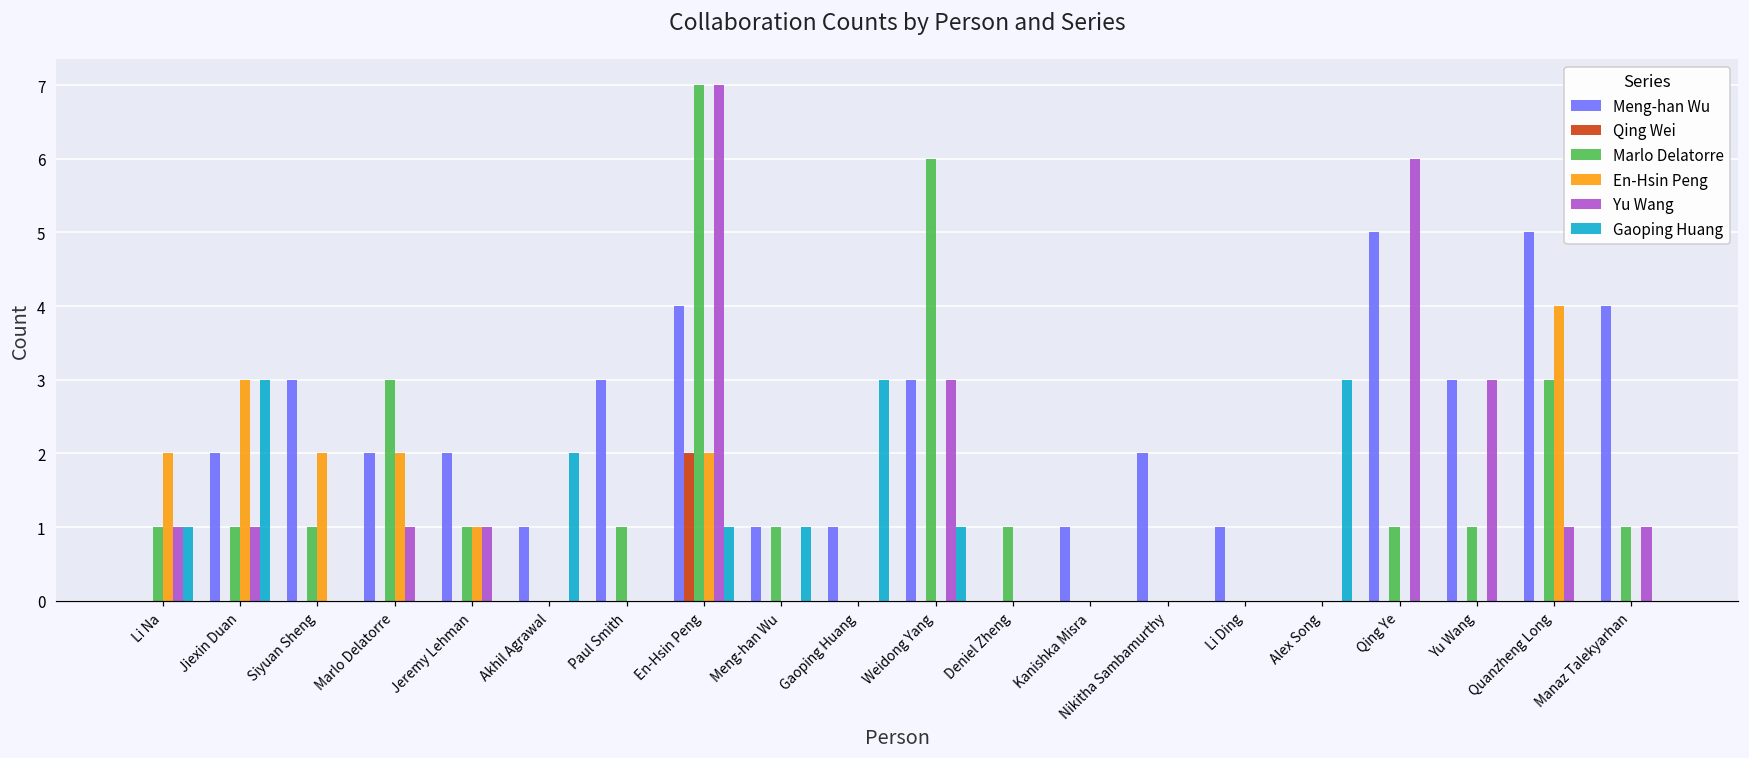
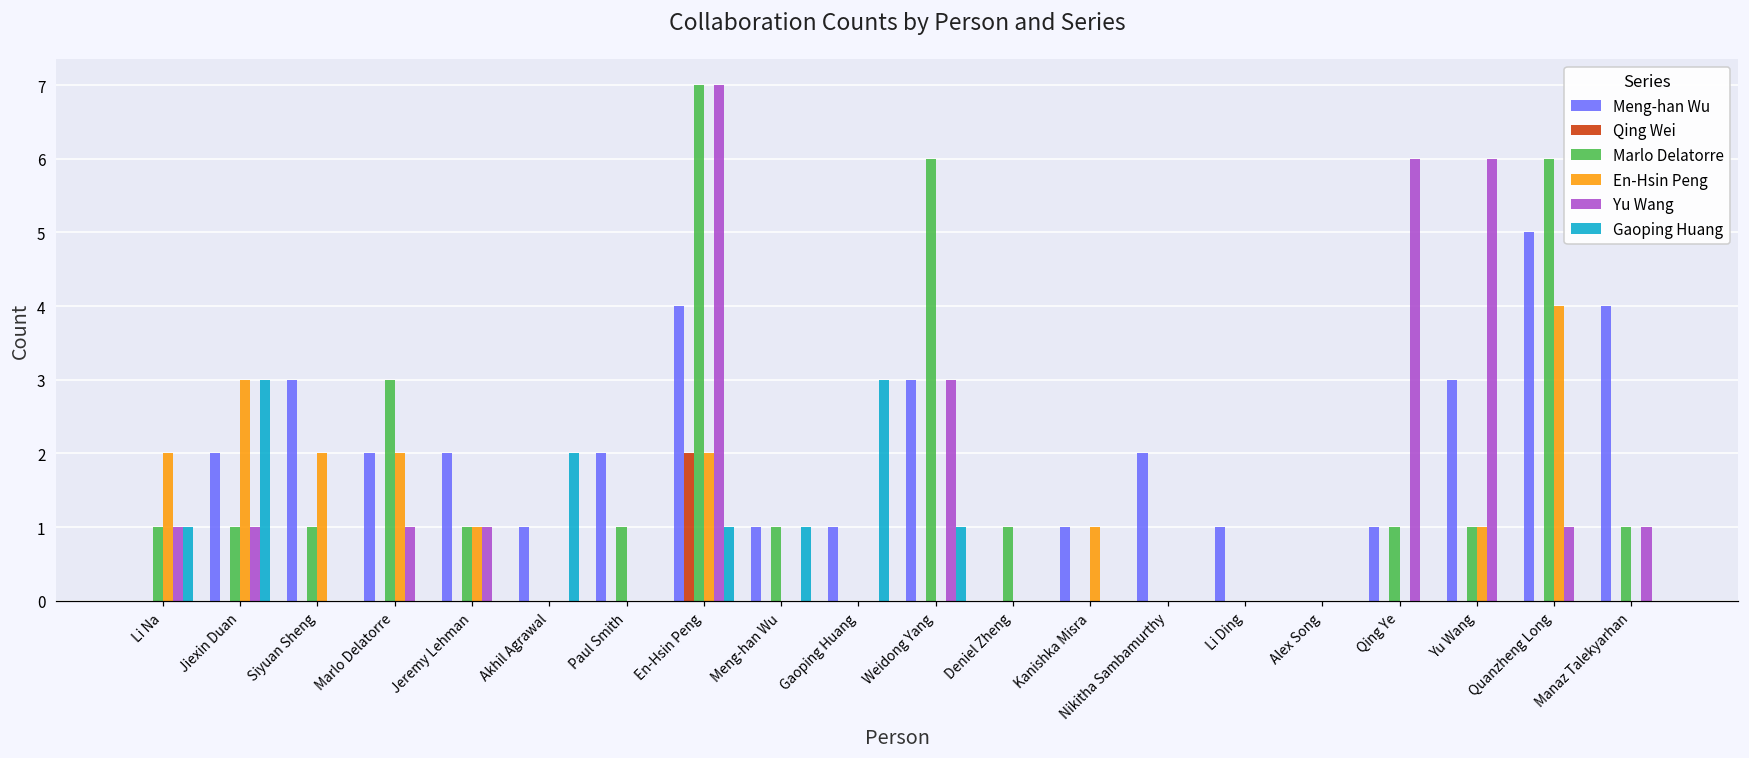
  {
    "Meng-han Wu": {
      "Li Na": 0,
      "Jiexin Duan": 2,
      "Siyuan Sheng": 3,
      "Marlo Delatorre": 2,
      "Jeremy Lehman": 2,
      "Akhil Agrawal": 1,
-     "Paul Smith": 3,
+     "Paul Smith": 2,
      "En-Hsin Peng": 4,
      "Meng-han Wu": 1,
      "Gaoping Huang": 1,
      "Weidong Yang": 3,
      "Deniel Zheng": 0,
      "Kanishka Misra": 1,
      "Nikitha Sambamurthy": 2,
      "Li Ding": 1,
      "Alex Song": 0,
-     "Qing Ye": 5,
+     "Qing Ye": 1,
      "Yu Wang": 3,
      "Quanzheng Long": 5,
      "Manaz Talekyarhan": 4
    },
    "Qing Wei": {
      "Li Na": 0,
      "Jiexin Duan": 0,
      "Siyuan Sheng": 0,
      "Marlo Delatorre": 0,
      "Jeremy Lehman": 0,
      "Akhil Agrawal": 0,
      "Paul Smith": 0,
      "En-Hsin Peng": 2,
      "Meng-han Wu": 0,
      "Gaoping Huang": 0,
      "Weidong Yang": 0,
      "Deniel Zheng": 0,
      "Kanishka Misra": 0,
      "Nikitha Sambamurthy": 0,
      "Li Ding": 0,
      "Alex Song": 0,
      "Qing Ye": 0,
      "Yu Wang": 0,
      "Quanzheng Long": 0,
      "Manaz Talekyarhan": 0
    },
    "Marlo Delatorre": {
      "Li Na": 1,
      "Jiexin Duan": 1,
      "Siyuan Sheng": 1,
      "Marlo Delatorre": 3,
      "Jeremy Lehman": 1,
      "Akhil Agrawal": 0,
      "Paul Smith": 1,
      "En-Hsin Peng": 7,
      "Meng-han Wu": 1,
      "Gaoping Huang": 0,
      "Weidong Yang": 6,
      "Deniel Zheng": 1,
      "Kanishka Misra": 0,
      "Nikitha Sambamurthy": 0,
      "Li Ding": 0,
      "Alex Song": 0,
      "Qing Ye": 1,
      "Yu Wang": 1,
-     "Quanzheng Long": 3,
+     "Quanzheng Long": 6,
      "Manaz Talekyarhan": 1
    },
    "En-Hsin Peng": {
      "Li Na": 2,
      "Jiexin Duan": 3,
      "Siyuan Sheng": 2,
      "Marlo Delatorre": 2,
      "Jeremy Lehman": 1,
      "Akhil Agrawal": 0,
      "Paul Smith": 0,
      "En-Hsin Peng": 2,
      "Meng-han Wu": 0,
      "Gaoping Huang": 0,
      "Weidong Yang": 0,
      "Deniel Zheng": 0,
-     "Kanishka Misra": 0,
+     "Kanishka Misra": 1,
      "Nikitha Sambamurthy": 0,
      "Li Ding": 0,
      "Alex Song": 0,
      "Qing Ye": 0,
-     "Yu Wang": 0,
+     "Yu Wang": 1,
      "Quanzheng Long": 4,
      "Manaz Talekyarhan": 0
    },
    "Yu Wang": {
      "Li Na": 1,
      "Jiexin Duan": 1,
      "Siyuan Sheng": 0,
      "Marlo Delatorre": 1,
      "Jeremy Lehman": 1,
      "Akhil Agrawal": 0,
      "Paul Smith": 0,
      "En-Hsin Peng": 7,
      "Meng-han Wu": 0,
      "Gaoping Huang": 0,
      "Weidong Yang": 3,
      "Deniel Zheng": 0,
      "Kanishka Misra": 0,
      "Nikitha Sambamurthy": 0,
      "Li Ding": 0,
      "Alex Song": 0,
      "Qing Ye": 6,
-     "Yu Wang": 3,
+     "Yu Wang": 6,
      "Quanzheng Long": 1,
      "Manaz Talekyarhan": 1
    },
    "Gaoping Huang": {
      "Li Na": 1,
      "Jiexin Duan": 3,
      "Siyuan Sheng": 0,
      "Marlo Delatorre": 0,
      "Jeremy Lehman": 0,
      "Akhil Agrawal": 2,
      "Paul Smith": 0,
      "En-Hsin Peng": 1,
      "Meng-han Wu": 1,
      "Gaoping Huang": 3,
      "Weidong Yang": 1,
      "Deniel Zheng": 0,
      "Kanishka Misra": 0,
      "Nikitha Sambamurthy": 0,
      "Li Ding": 0,
-     "Alex Song": 3,
+     "Alex Song": 0,
      "Qing Ye": 0,
      "Yu Wang": 0,
      "Quanzheng Long": 0,
      "Manaz Talekyarhan": 0
    }
  }
